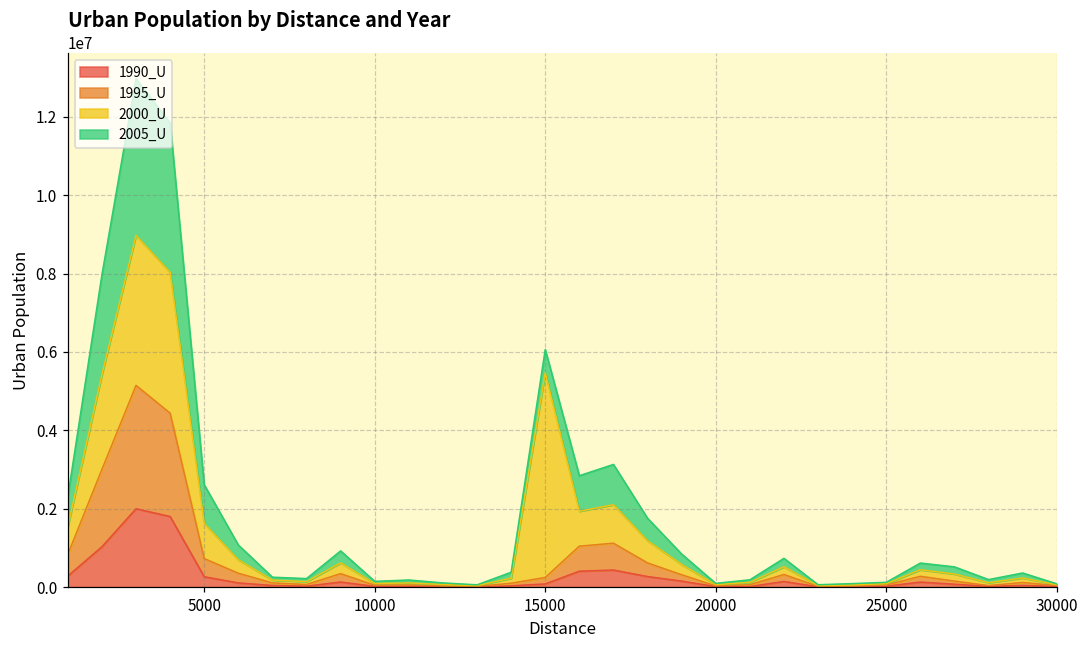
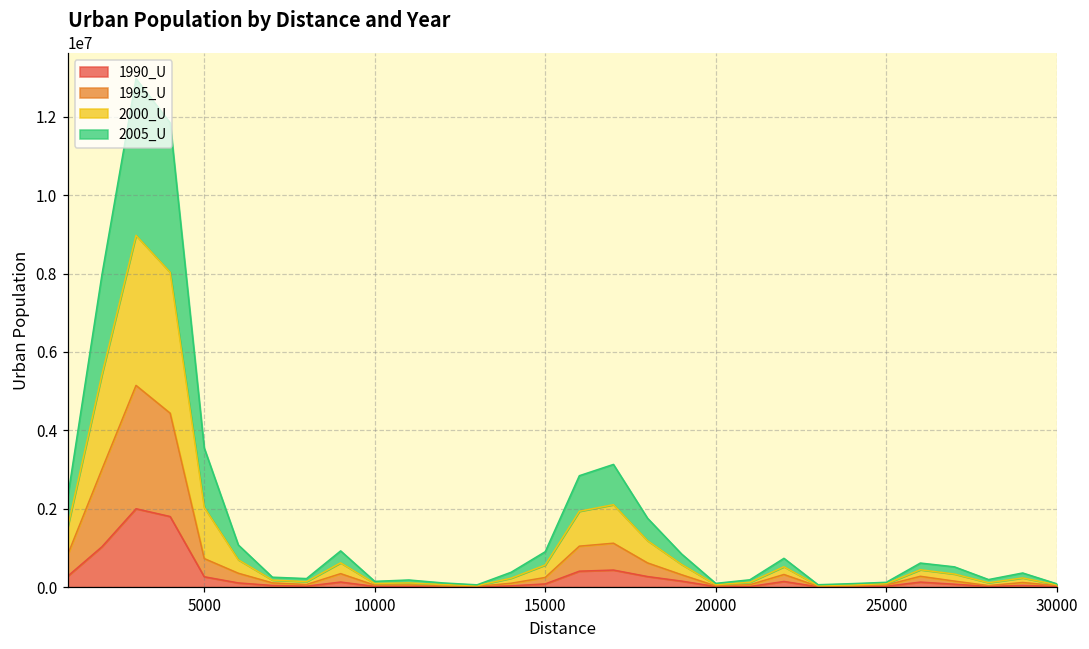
  {
    "2000_U": {
-     "5000": 900000,
-     "15000": 5200000
+     "5000": 1300000,
+     "15000": 300000
    },
    "2005_U": {
-     "5000": 1000000,
-     "15000": 600000
+     "5000": 1500000,
+     "15000": 300000
    }
  }
